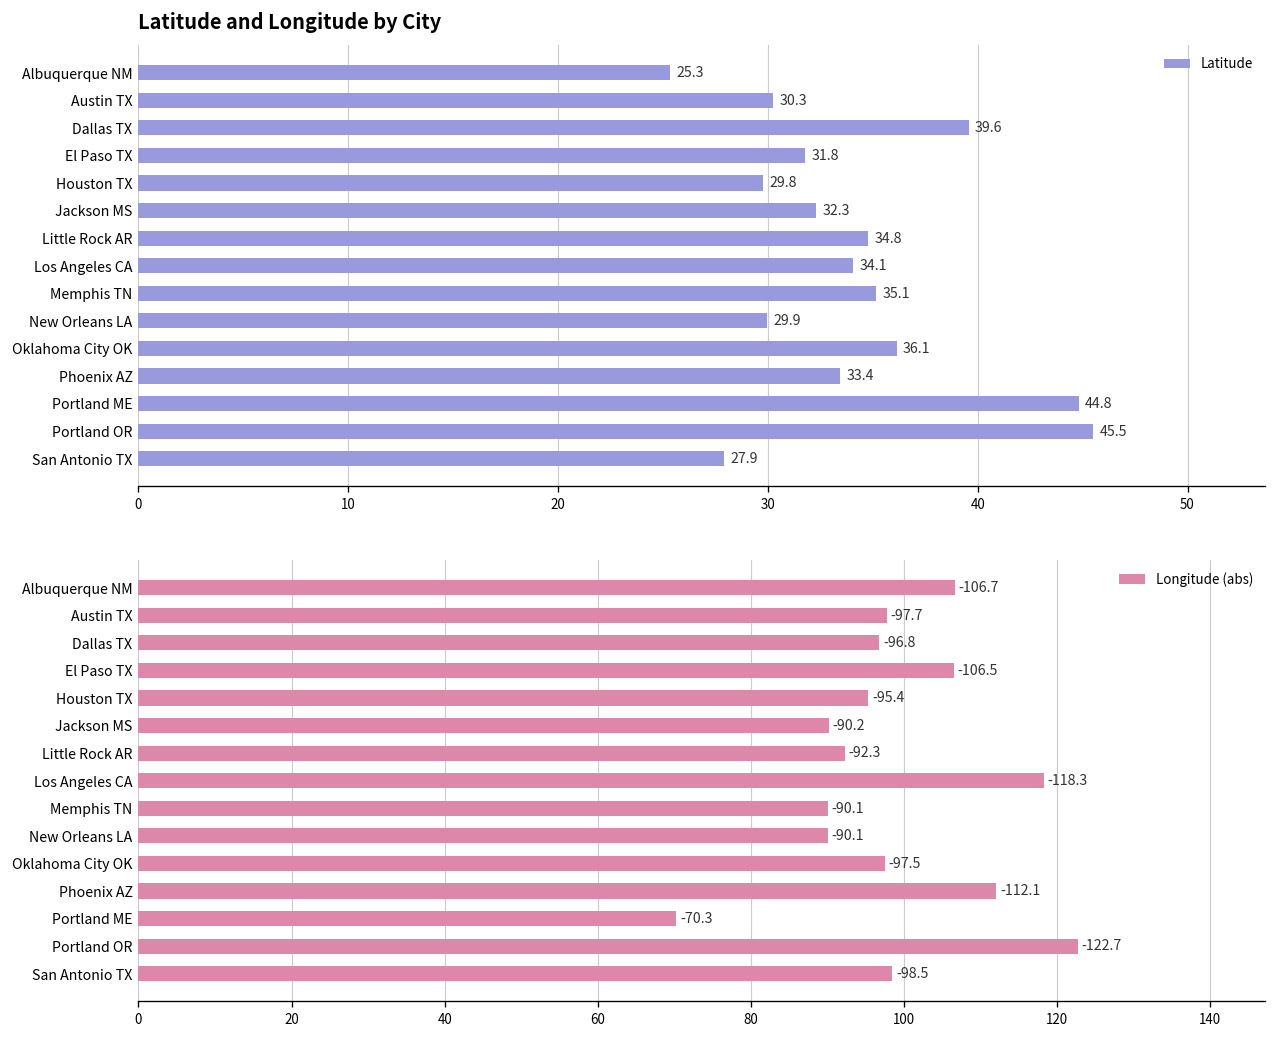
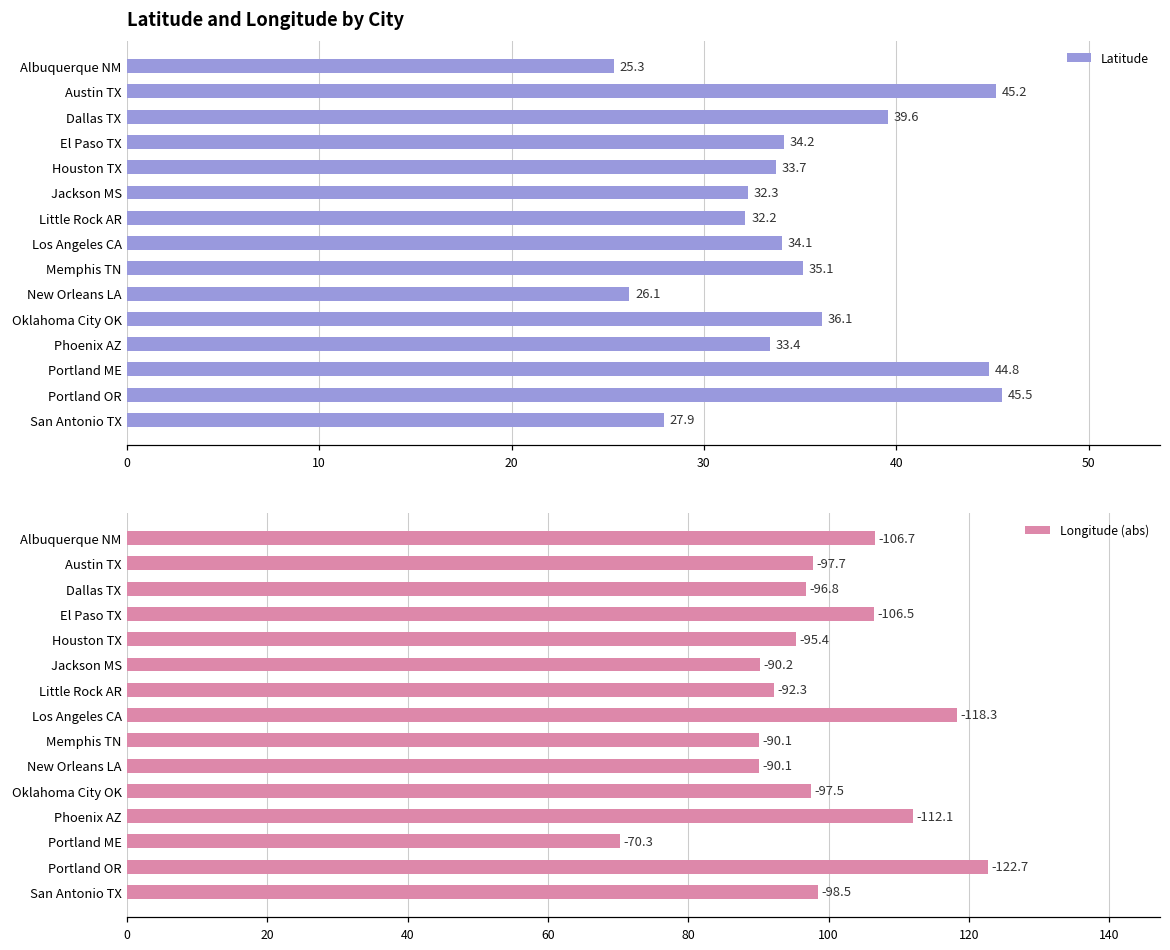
  {
    "Latitude and Longitude by City": {
      "Albuquerque NM": 25.3,
-     "Austin TX": 30.3,
+     "Austin TX": 45.2,
      "Dallas TX": 39.6,
-     "El Paso TX": 31.8,
-     "Houston TX": 29.8,
+     "El Paso TX": 34.2,
+     "Houston TX": 33.7,
      "Jackson MS": 32.3,
-     "Little Rock AR": 34.8,
+     "Little Rock AR": 32.2,
      "Los Angeles CA": 34.1,
      "Memphis TN": 35.1,
-     "New Orleans LA": 29.9,
+     "New Orleans LA": 26.1,
      "Oklahoma City OK": 36.1,
      "Phoenix AZ": 33.4,
      "Portland ME": 44.8,
      "Portland OR": 45.5,
      "San Antonio TX": 27.9
    }
  }
